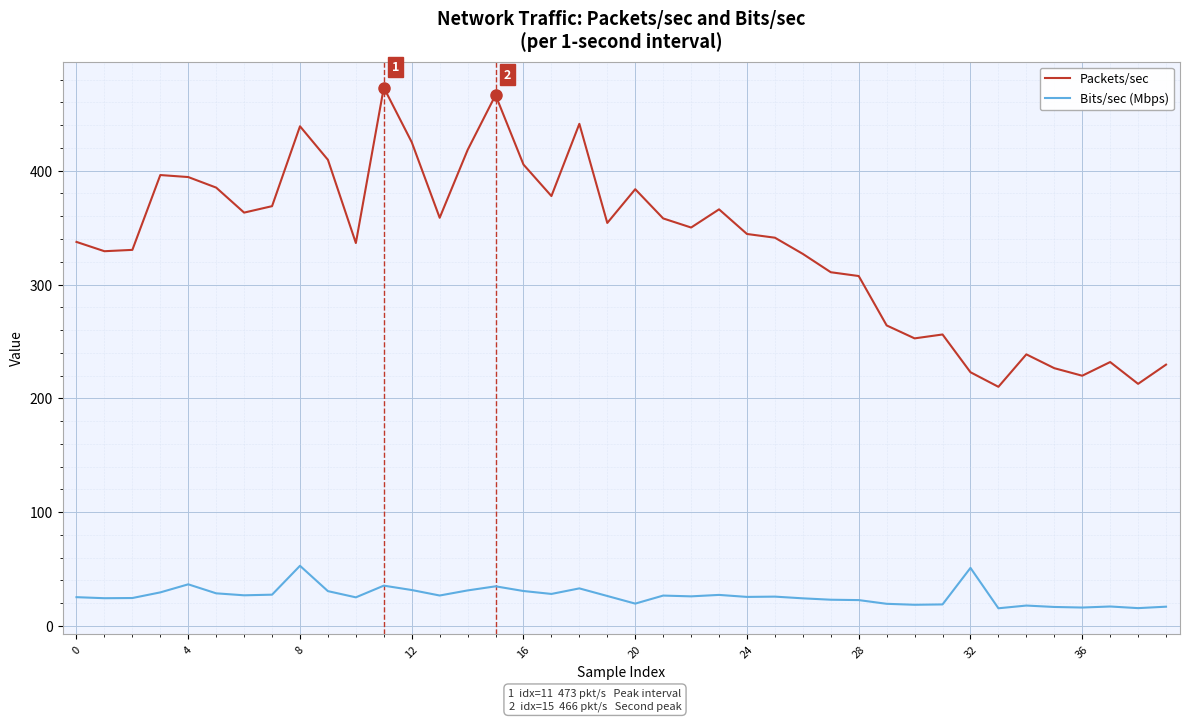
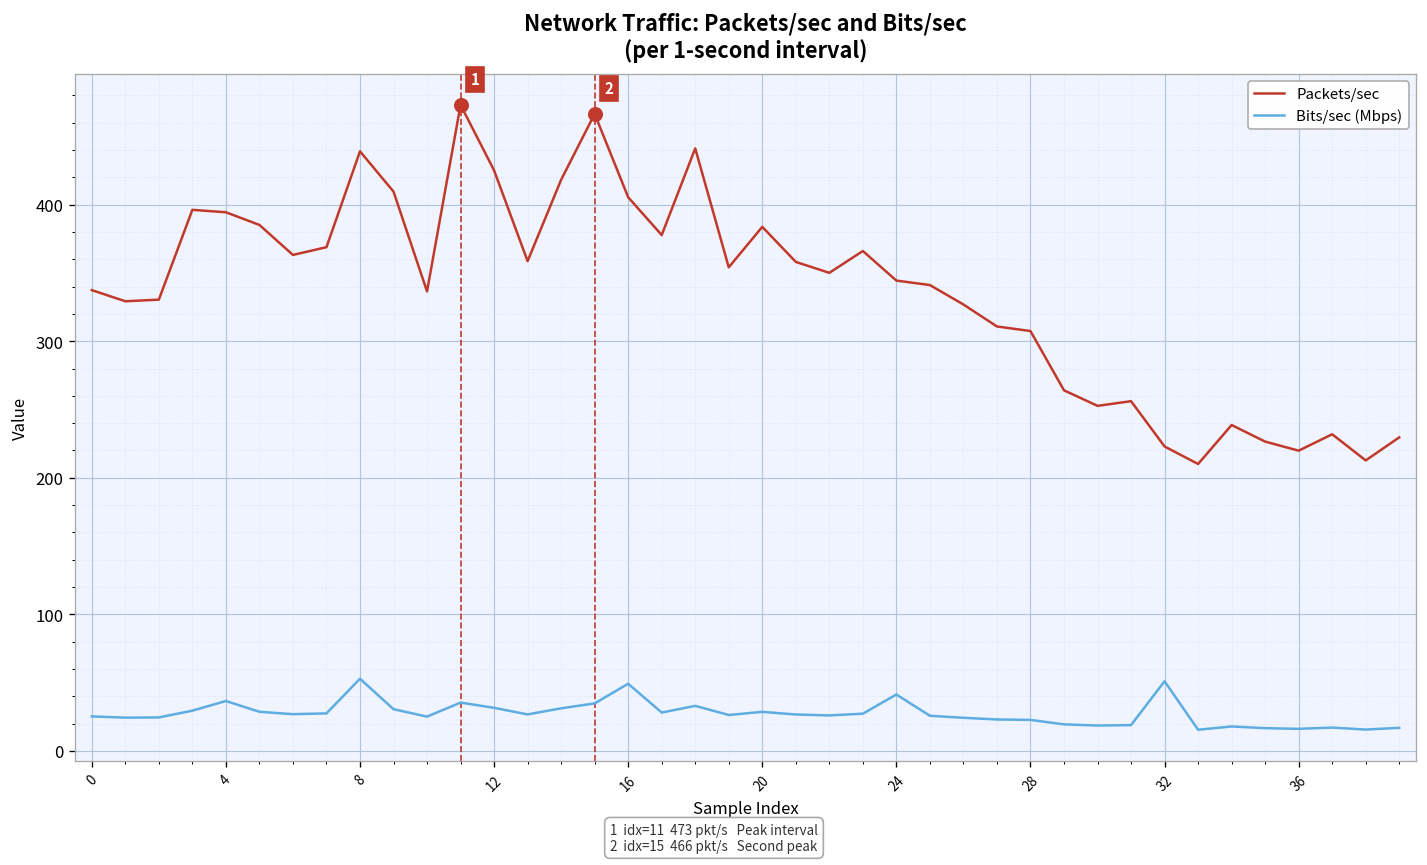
  {
    "Bits/sec (Mbps)": {
      "0": 25,
      "4": 37,
      "8": 53,
      "12": 31,
-     "16": 31,
-     "20": 20,
-     "24": 25,
+     "16": 49,
+     "20": 29,
+     "24": 41,
      "28": 23,
      "32": 51,
      "36": 16
    }
  }
